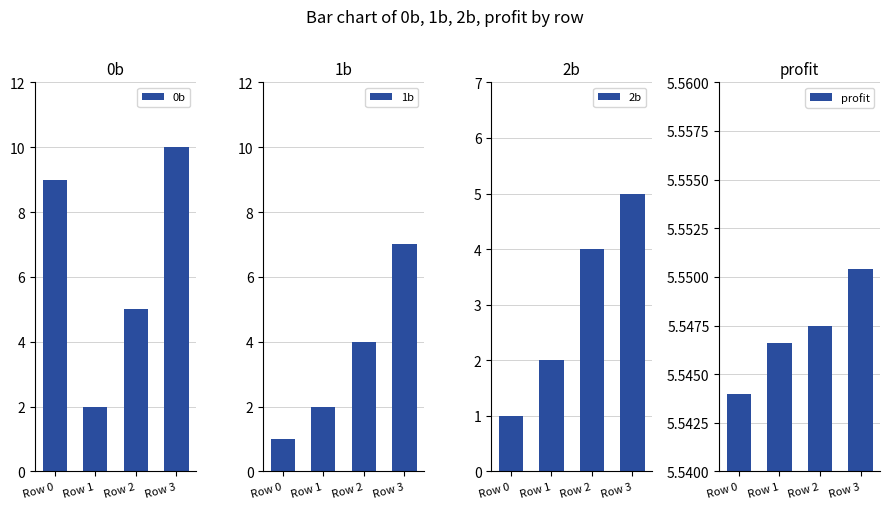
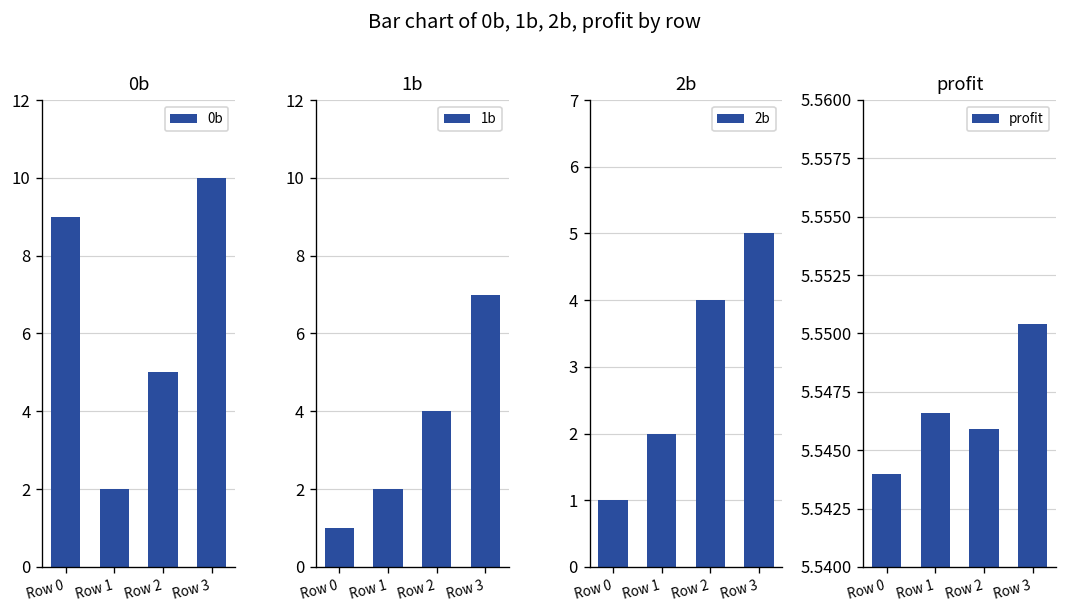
  {
    "0b": {
      "Row 0": 9.0,
      "Row 1": 2.0,
      "Row 2": 5.0,
      "Row 3": 10.0
    },
    "1b": {
      "Row 0": 1.0,
      "Row 1": 2.0,
      "Row 2": 4.0,
      "Row 3": 7.0
    },
    "2b": {
      "Row 0": 1.0,
      "Row 1": 2.0,
      "Row 2": 4.0,
      "Row 3": 5.0
    },
    "profit": {
      "Row 0": 5.5440,
      "Row 1": 5.5466,
-     "Row 2": 5.5475,
+     "Row 2": 5.5459,
      "Row 3": 5.5504
    }
  }
